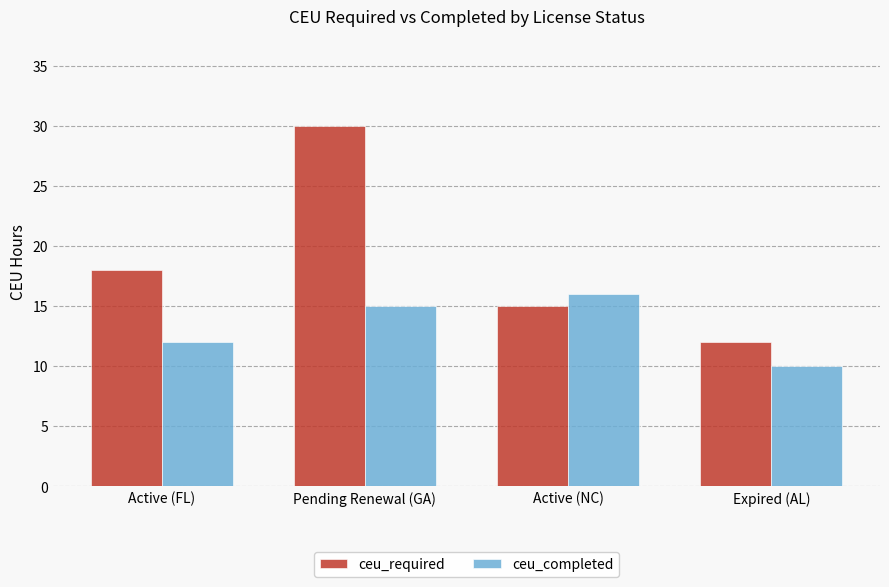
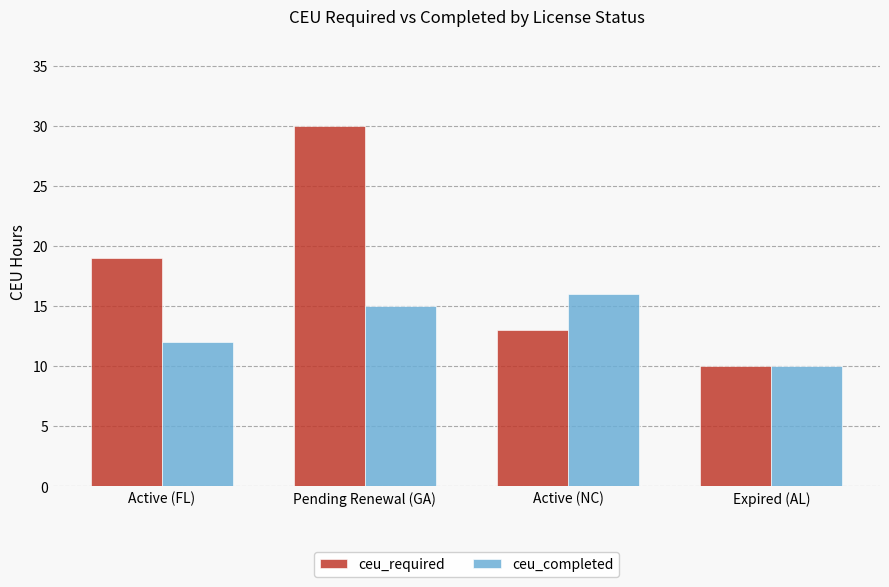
  {
    "ceu_required": {
-     "Active (FL)": 18,
+     "Active (FL)": 19,
      "Pending Renewal (GA)": 30,
-     "Active (NC)": 15,
-     "Expired (AL)": 12
+     "Active (NC)": 13,
+     "Expired (AL)": 10
    },
    "ceu_completed": {
      "Active (FL)": 12,
      "Pending Renewal (GA)": 15,
      "Active (NC)": 16,
      "Expired (AL)": 10
    }
  }
